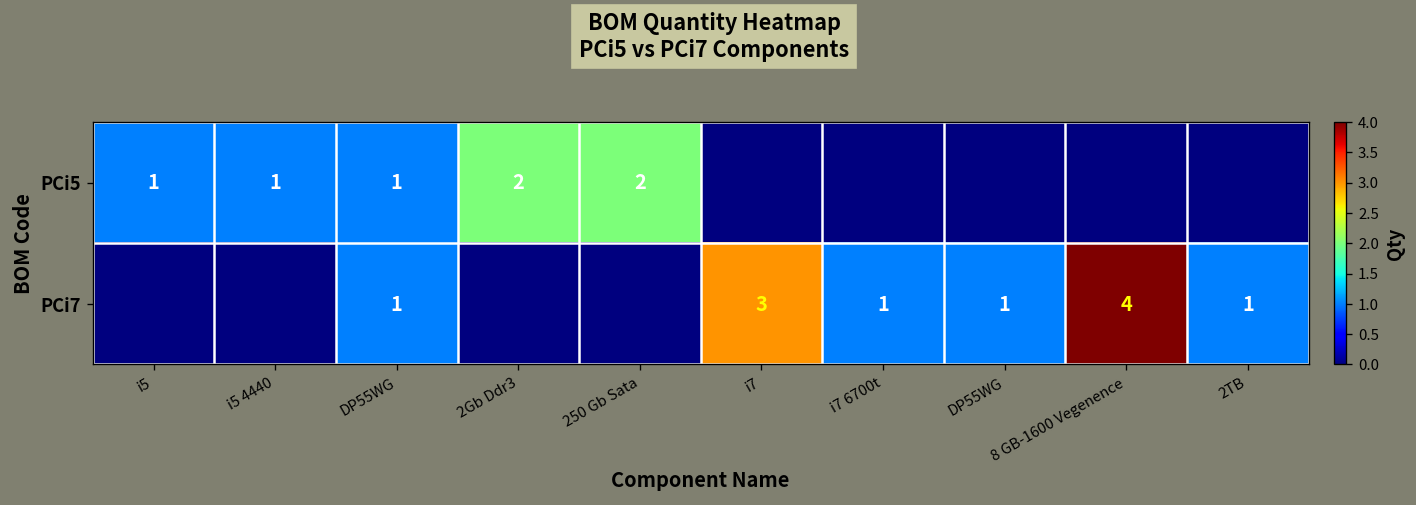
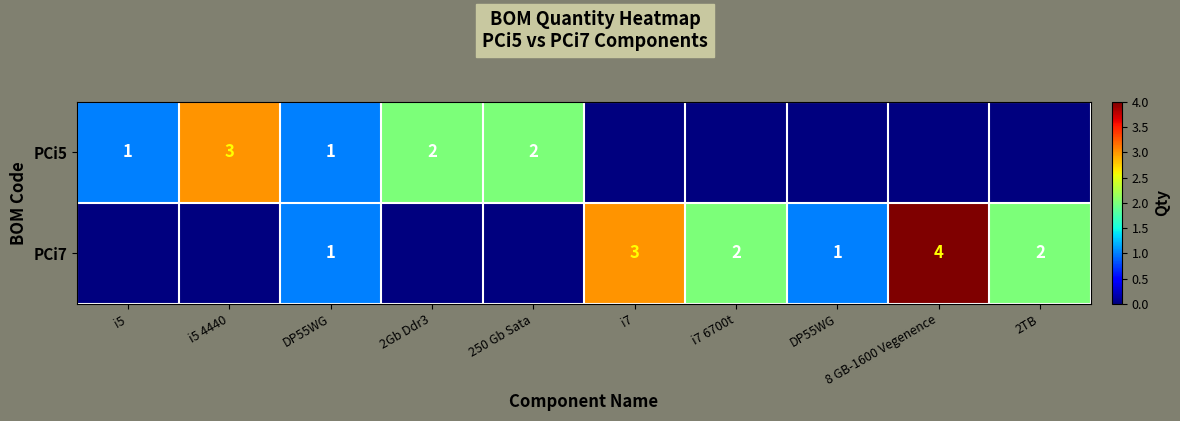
  {
    "PCi5": {
      "i5": 1,
-     "i5 4440": 1,
+     "i5 4440": 3,
      "2Gb Ddr3": 2,
      "250 Gb Sata": 2
    },
    "PCi7": {
      "i7": 3,
-     "i7 6700t": 1,
+     "i7 6700t": 2,
      "8 GB-1600 Vegenence": 4,
-     "2TB": 1
+     "2TB": 2
    }
  }
